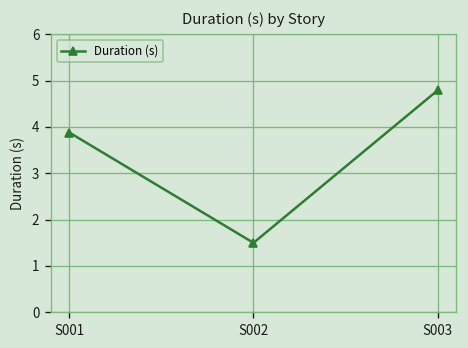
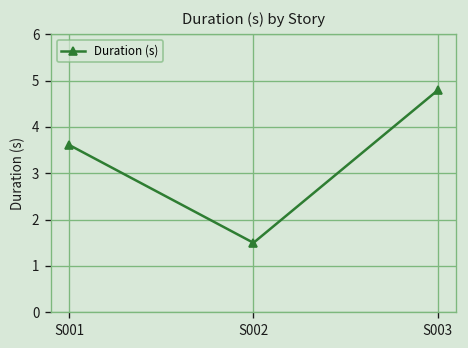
  {
-   "S001": 3.9,
+   "S001": 3.6,
    "S002": 1.5,
    "S003": 4.8
  }
